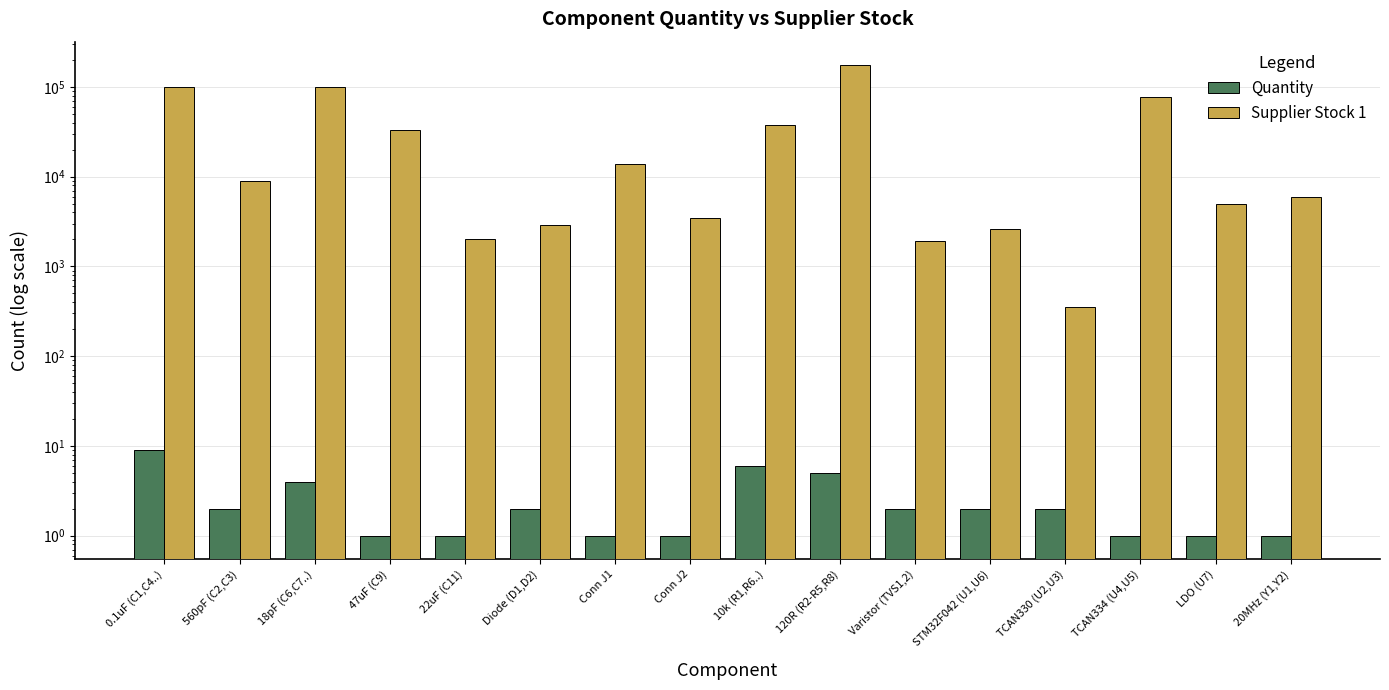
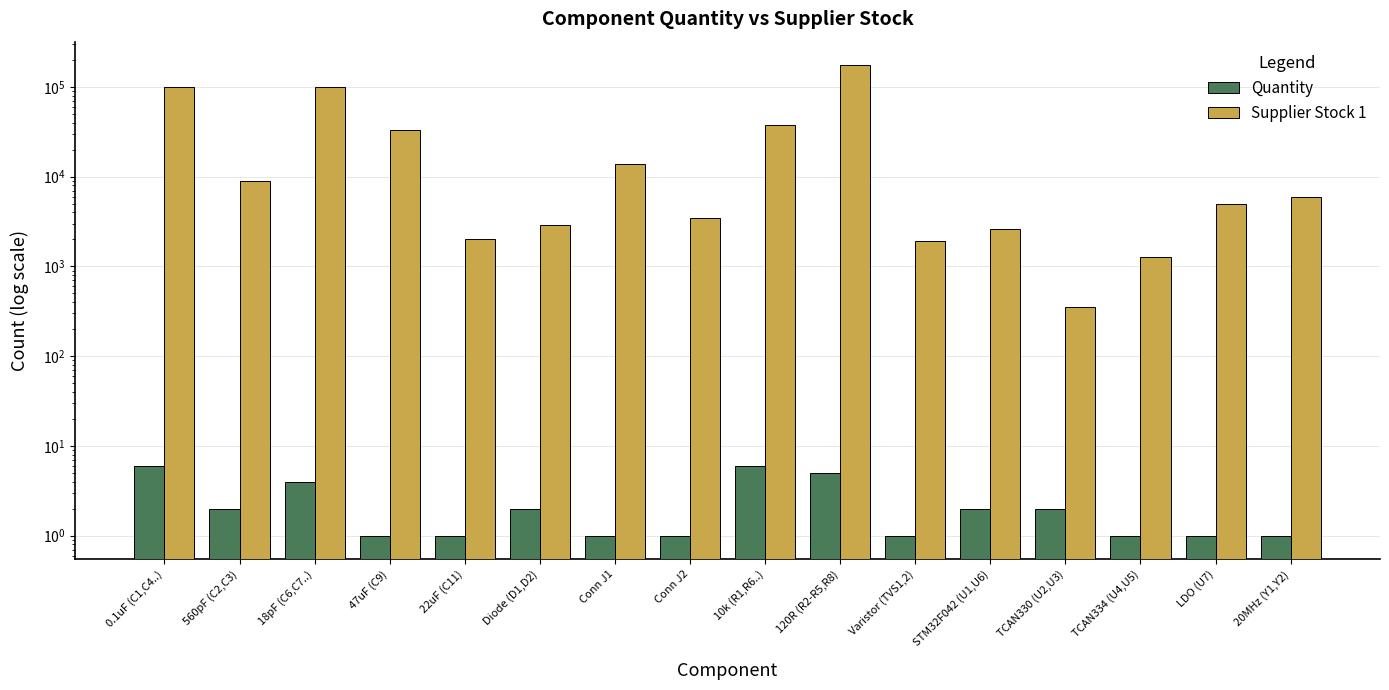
  {
    "Quantity": {
-     "0.1uF (C1,C4..)": 9,
+     "0.1uF (C1,C4..)": 6,
      "560pF (C2,C3)": 2,
      "18pF (C6,C7..)": 4,
      "47uF (C9)": 1,
      "22uF (C11)": 1,
      "Diode (D1,D2)": 2,
      "Conn J1": 1,
      "Conn J2": 1,
      "10k (R1,R6..)": 6,
      "120R (R2-R5,R8)": 5,
-     "Varistor (TVS1,2)": 2,
+     "Varistor (TVS1,2)": 1,
      "STM32F042 (U1,U6)": 2,
      "TCAN330 (U2,U3)": 2,
      "TCAN334 (U4,U5)": 1,
      "LDO (U7)": 1,
      "20MHz (Y1,Y2)": 1
    },
    "Supplier Stock 1": {
      "0.1uF (C1,C4..)": 100000,
      "560pF (C2,C3)": 9000,
      "18pF (C6,C7..)": 100000,
      "47uF (C9)": 33000,
      "22uF (C11)": 2000,
      "Diode (D1,D2)": 2900,
      "Conn J1": 14000,
      "Conn J2": 3500,
      "10k (R1,R6..)": 38000,
      "120R (R2-R5,R8)": 170000,
      "Varistor (TVS1,2)": 1900,
      "STM32F042 (U1,U6)": 2600,
      "TCAN330 (U2,U3)": 350,
-     "TCAN334 (U4,U5)": 80000,
+     "TCAN334 (U4,U5)": 1300,
      "LDO (U7)": 5000,
      "20MHz (Y1,Y2)": 6000
    }
  }
